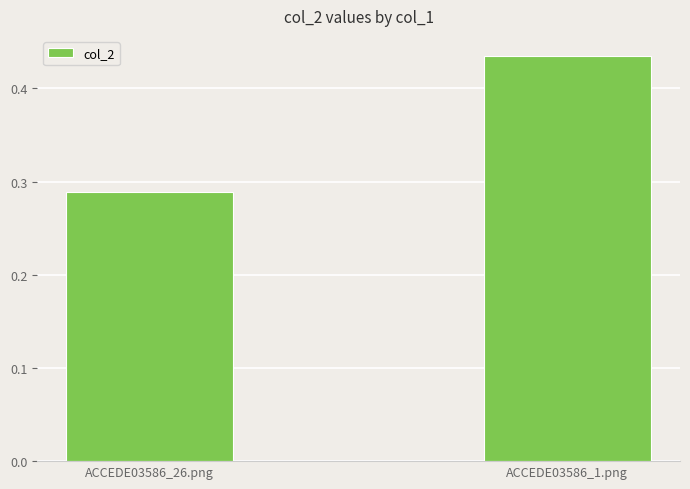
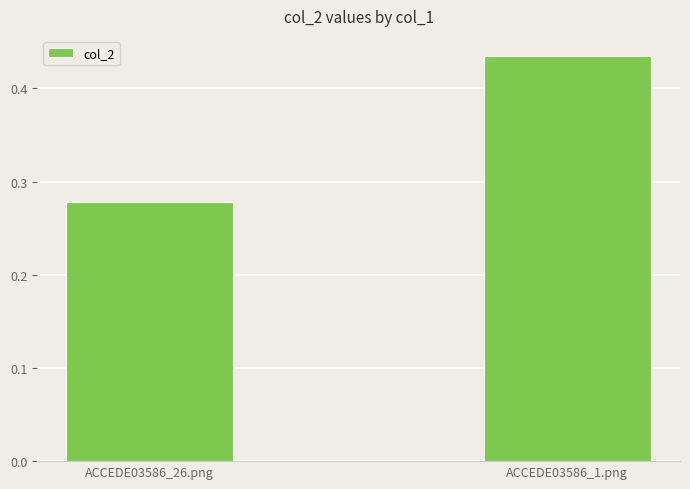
  {
-   "ACCEDE03586_26.png": 0.29,
+   "ACCEDE03586_26.png": 0.28,
    "ACCEDE03586_1.png": 0.43
  }
